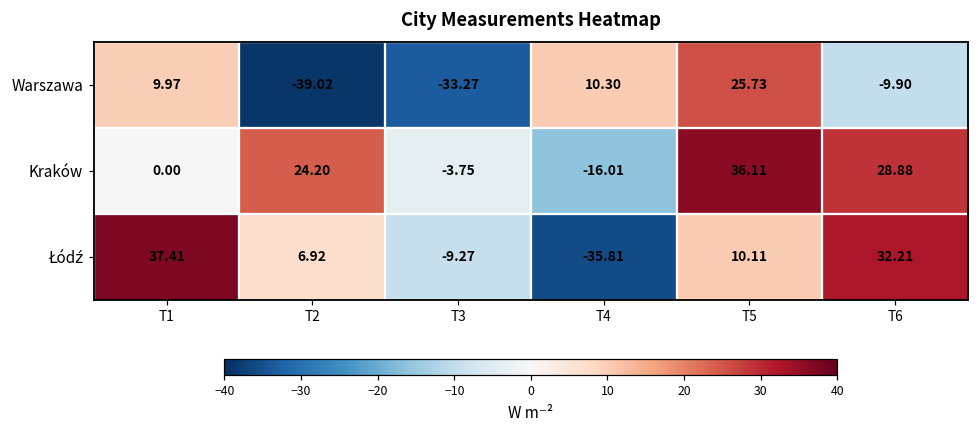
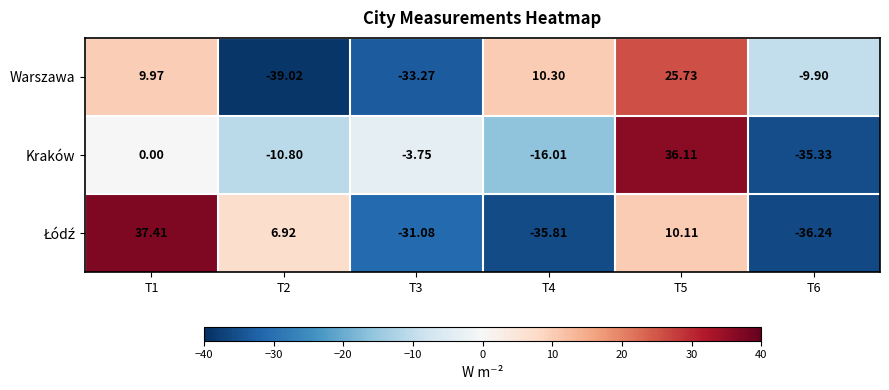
  {
    "Warszawa": {
      "T1": 9.97,
      "T2": -39.02,
      "T3": -33.27,
      "T4": 10.30,
      "T5": 25.73,
      "T6": -9.90
    },
    "Kraków": {
      "T1": 0.00,
-     "T2": 24.20,
+     "T2": -10.80,
      "T3": -3.75,
      "T4": -16.01,
      "T5": 36.11,
-     "T6": 28.88
+     "T6": -35.33
    },
    "Łódź": {
      "T1": 37.41,
      "T2": 6.92,
-     "T3": -9.27,
+     "T3": -31.08,
      "T4": -35.81,
      "T5": 10.11,
-     "T6": 32.21
+     "T6": -36.24
    }
  }
